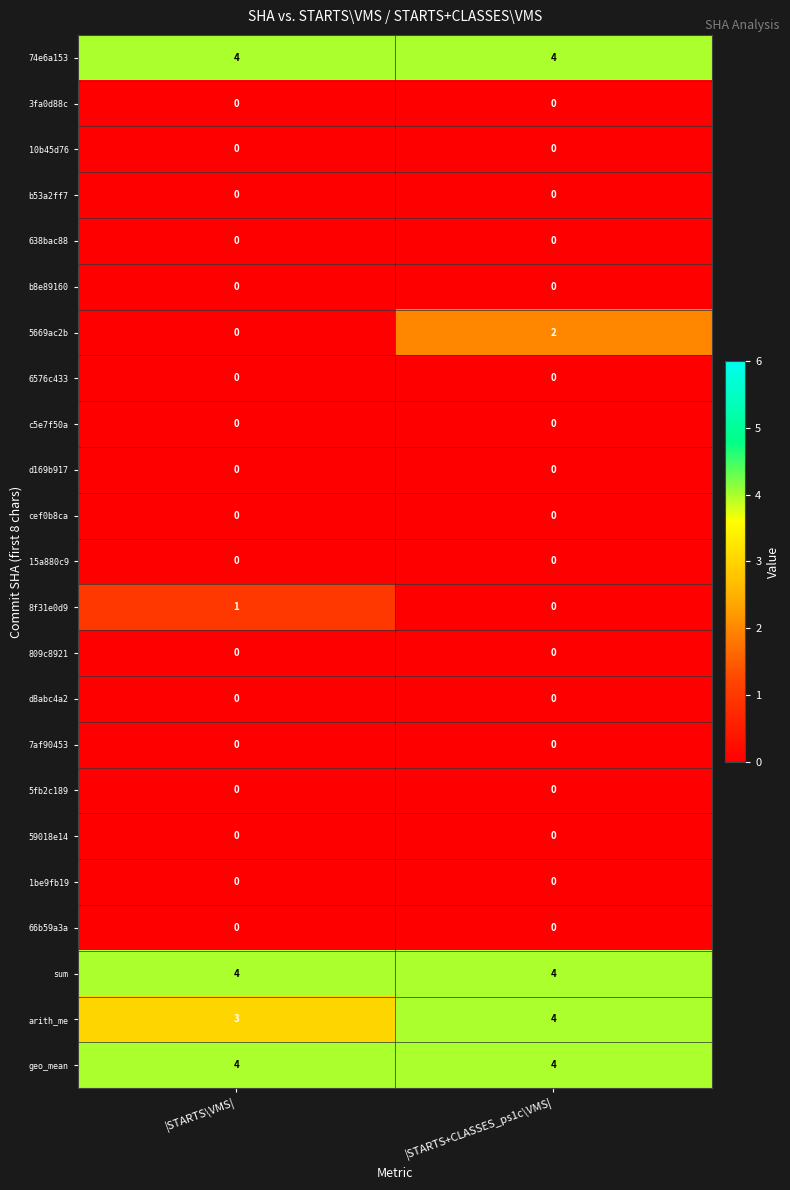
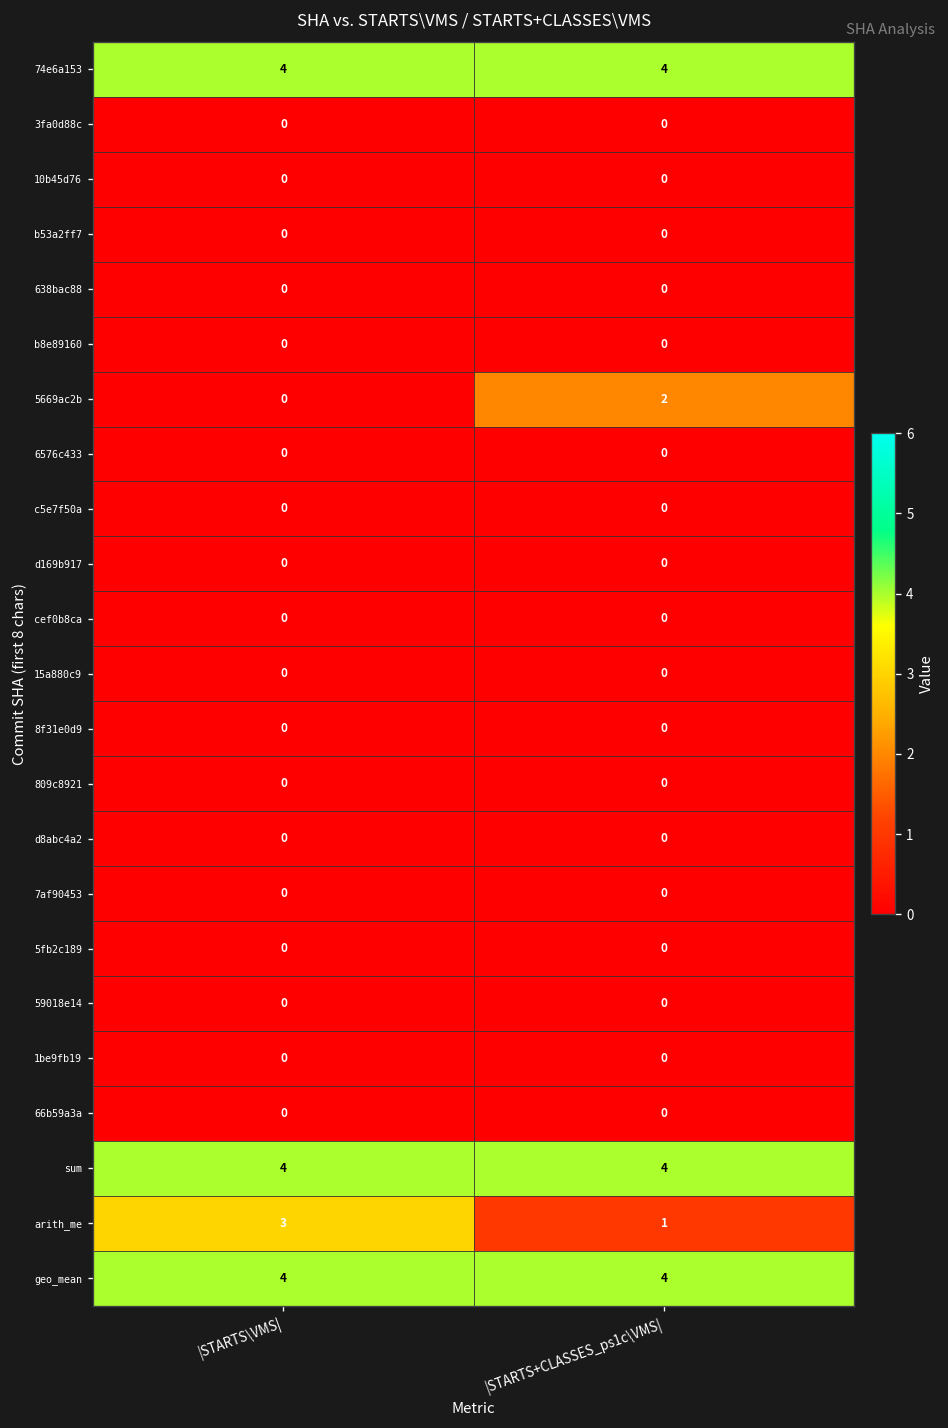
  {
    "74e6a153": {
      "|STARTS\\VMS|": 4,
      "|STARTS+CLASSES_ps1c\\VMS|": 4
    },
    "3fa0d88c": {
      "|STARTS\\VMS|": 0,
      "|STARTS+CLASSES_ps1c\\VMS|": 0
    },
    "10b45d76": {
      "|STARTS\\VMS|": 0,
      "|STARTS+CLASSES_ps1c\\VMS|": 0
    },
    "b53a2ff7": {
      "|STARTS\\VMS|": 0,
      "|STARTS+CLASSES_ps1c\\VMS|": 0
    },
    "638bac88": {
      "|STARTS\\VMS|": 0,
      "|STARTS+CLASSES_ps1c\\VMS|": 0
    },
    "b8e89160": {
      "|STARTS\\VMS|": 0,
      "|STARTS+CLASSES_ps1c\\VMS|": 0
    },
    "5669ac2b": {
      "|STARTS\\VMS|": 0,
      "|STARTS+CLASSES_ps1c\\VMS|": 2
    },
    "6576c433": {
      "|STARTS\\VMS|": 0,
      "|STARTS+CLASSES_ps1c\\VMS|": 0
    },
    "c5e7f50a": {
      "|STARTS\\VMS|": 0,
      "|STARTS+CLASSES_ps1c\\VMS|": 0
    },
    "d169b917": {
      "|STARTS\\VMS|": 0,
      "|STARTS+CLASSES_ps1c\\VMS|": 0
    },
    "cef0b8ca": {
      "|STARTS\\VMS|": 0,
      "|STARTS+CLASSES_ps1c\\VMS|": 0
    },
    "15a880c9": {
      "|STARTS\\VMS|": 0,
      "|STARTS+CLASSES_ps1c\\VMS|": 0
    },
    "8f31e0d9": {
-     "|STARTS\\VMS|": 1,
+     "|STARTS\\VMS|": 0,
      "|STARTS+CLASSES_ps1c\\VMS|": 0
    },
    "809c8921": {
      "|STARTS\\VMS|": 0,
      "|STARTS+CLASSES_ps1c\\VMS|": 0
    },
    "d8abc4a2": {
      "|STARTS\\VMS|": 0,
      "|STARTS+CLASSES_ps1c\\VMS|": 0
    },
    "7af90453": {
      "|STARTS\\VMS|": 0,
      "|STARTS+CLASSES_ps1c\\VMS|": 0
    },
    "5fb2c189": {
      "|STARTS\\VMS|": 0,
      "|STARTS+CLASSES_ps1c\\VMS|": 0
    },
    "59018e14": {
      "|STARTS\\VMS|": 0,
      "|STARTS+CLASSES_ps1c\\VMS|": 0
    },
    "1be9fb19": {
      "|STARTS\\VMS|": 0,
      "|STARTS+CLASSES_ps1c\\VMS|": 0
    },
    "66b59a3a": {
      "|STARTS\\VMS|": 0,
      "|STARTS+CLASSES_ps1c\\VMS|": 0
    },
    "sum": {
      "|STARTS\\VMS|": 4,
      "|STARTS+CLASSES_ps1c\\VMS|": 4
    },
    "arith_me": {
      "|STARTS\\VMS|": 3,
-     "|STARTS+CLASSES_ps1c\\VMS|": 4
+     "|STARTS+CLASSES_ps1c\\VMS|": 1
    },
    "geo_mean": {
      "|STARTS\\VMS|": 4,
      "|STARTS+CLASSES_ps1c\\VMS|": 4
    }
  }
